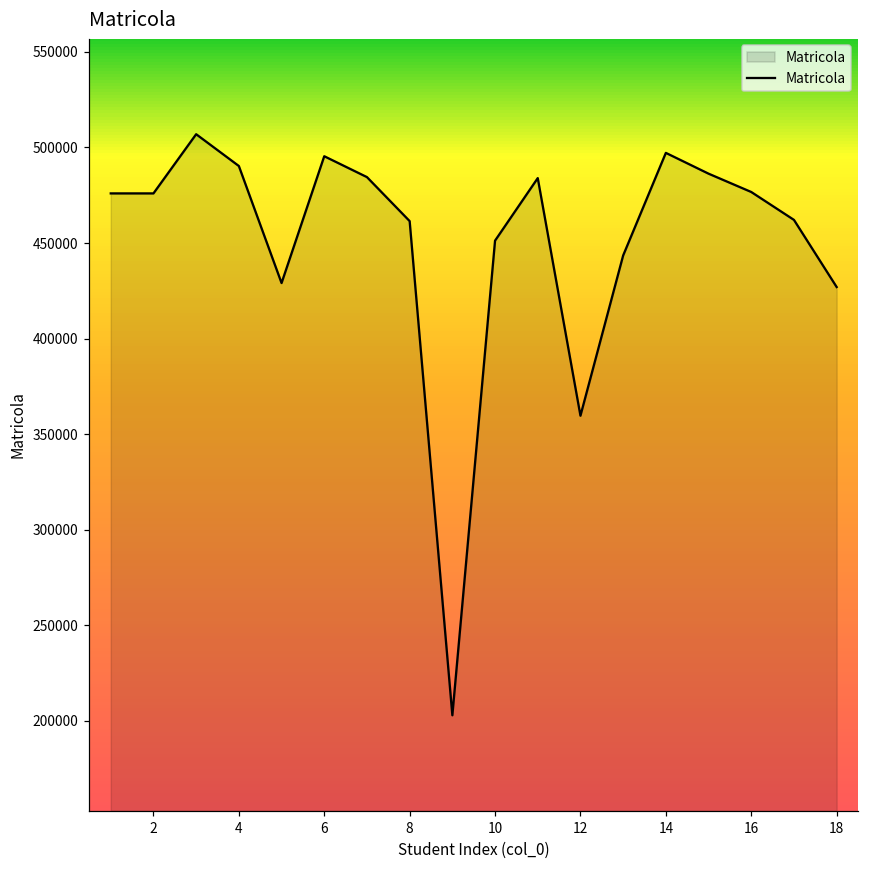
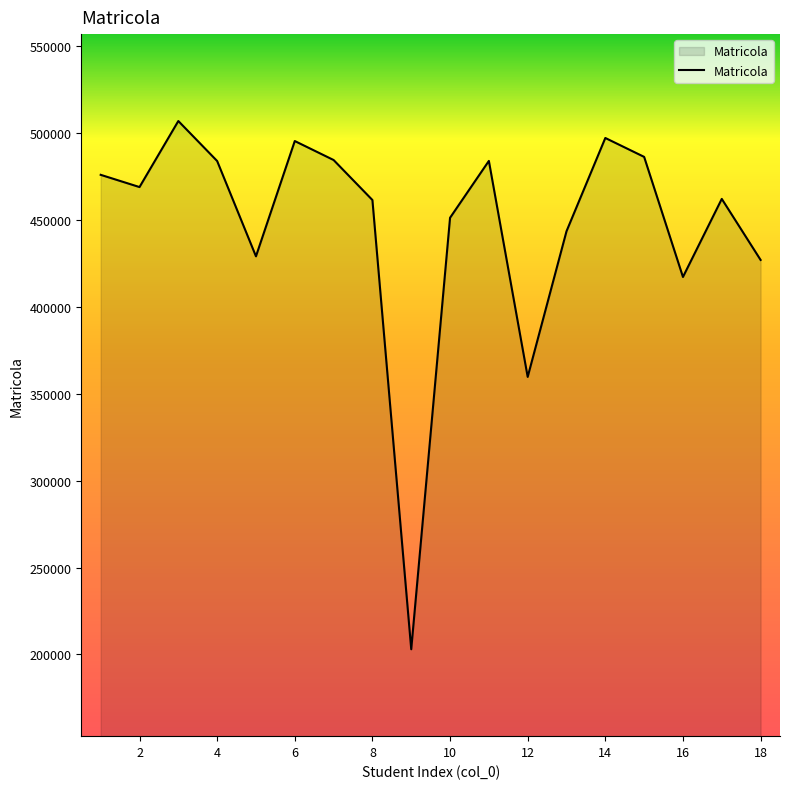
  {
-   "2": 476000,
-   "4": 490000,
+   "2": 469000,
+   "4": 484000,
    "6": 495000,
    "8": 461000,
    "10": 451000,
    "12": 360000,
    "14": 497000,
-   "16": 477000,
+   "16": 417000,
    "18": 427000
  }
